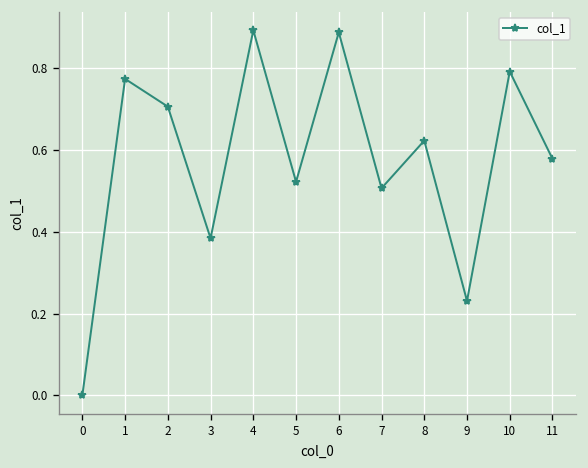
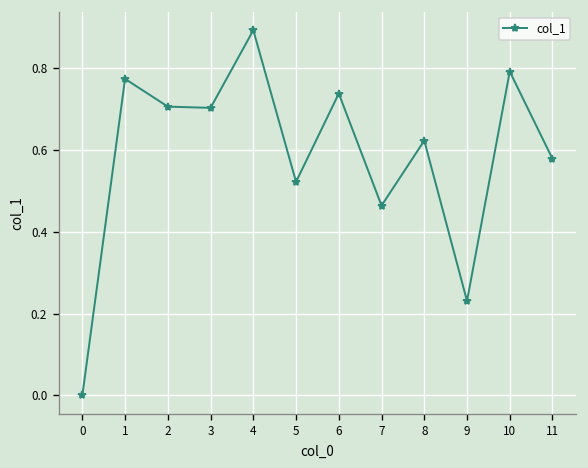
  {
    "0": 0.00,
    "1": 0.77,
    "2": 0.71,
-   "3": 0.38,
+   "3": 0.70,
    "4": 0.89,
    "5": 0.52,
-   "6": 0.89,
-   "7": 0.51,
+   "6": 0.74,
+   "7": 0.46,
    "8": 0.62,
    "9": 0.23,
    "10": 0.79,
    "11": 0.58
  }
